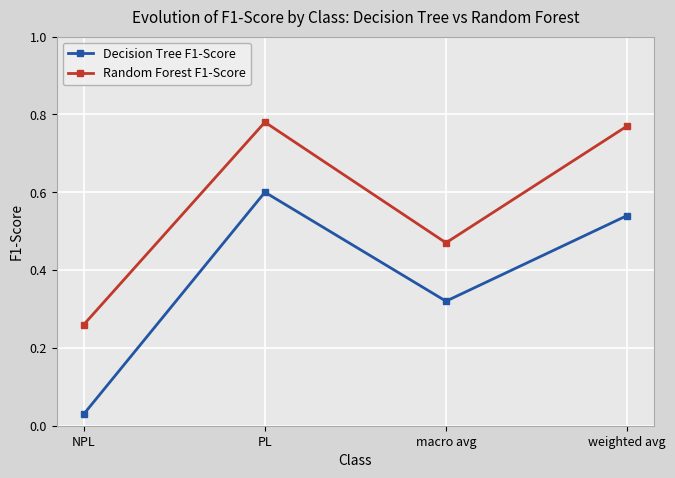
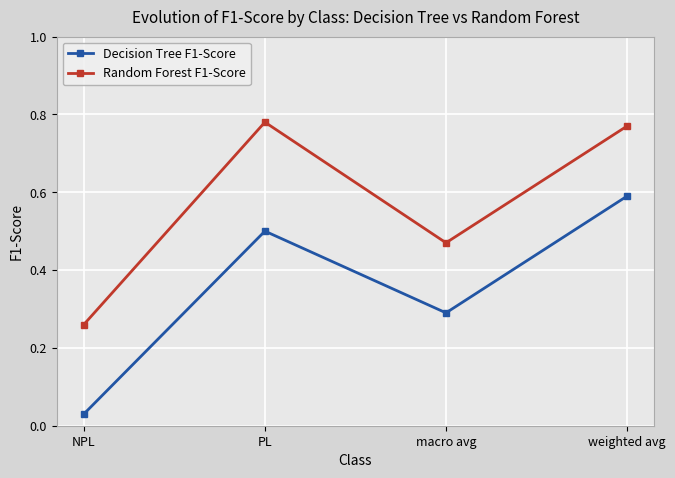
  {
    "Decision Tree F1-Score": {
      "NPL": 0.03,
-     "PL": 0.6,
-     "macro avg": 0.32,
-     "weighted avg": 0.54
+     "PL": 0.5,
+     "macro avg": 0.29,
+     "weighted avg": 0.59
    },
    "Random Forest F1-Score": {
      "NPL": 0.26,
      "PL": 0.78,
      "macro avg": 0.47,
      "weighted avg": 0.77
    }
  }
